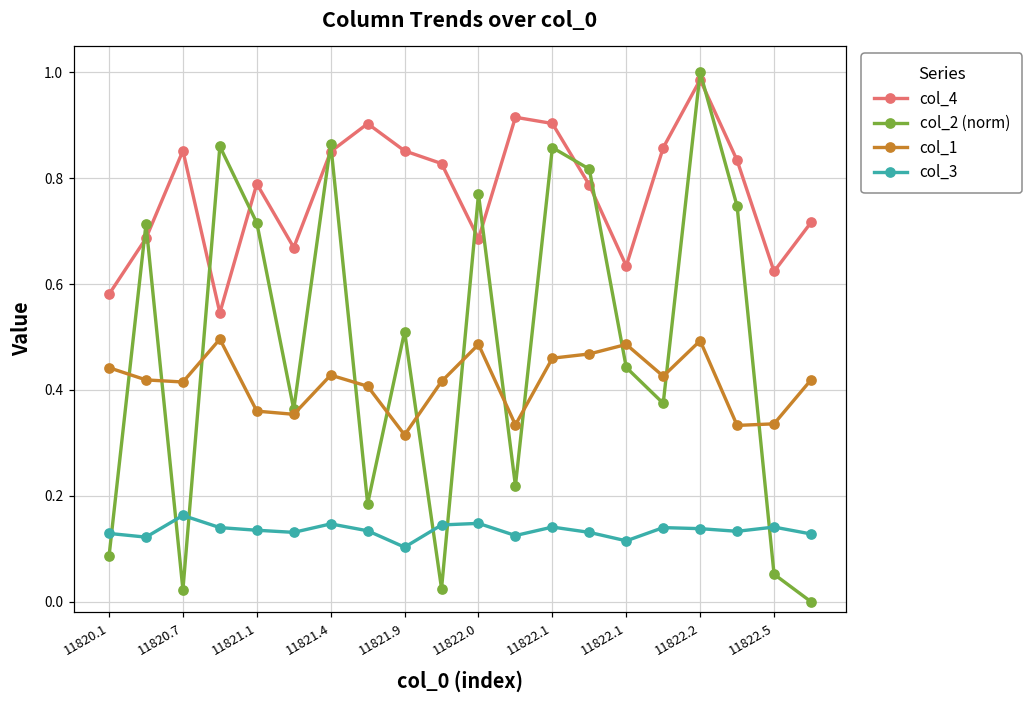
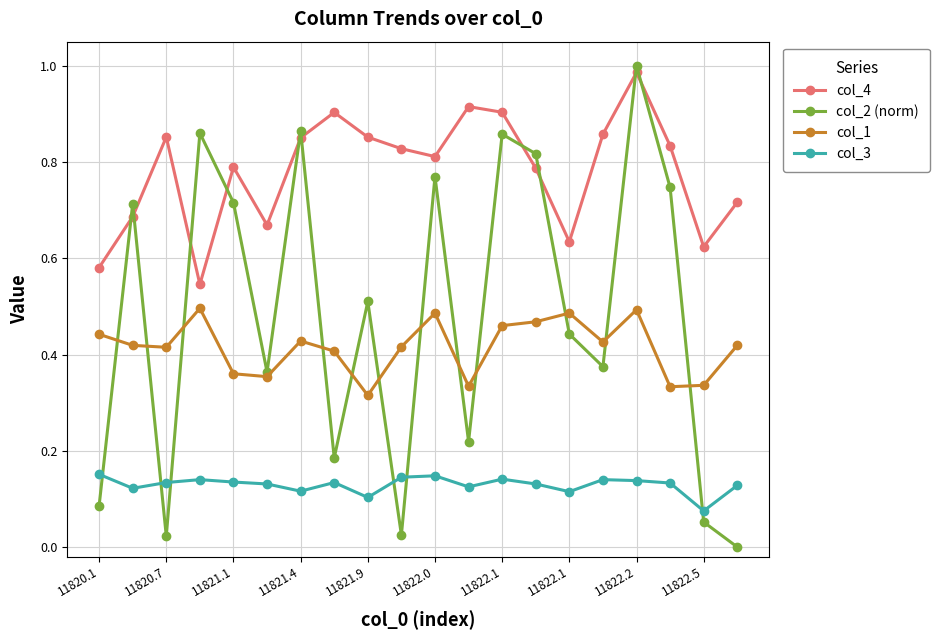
  {
    "col_4": {
      "11820.1": 0.58,
      "11820.7": 0.85,
      "11821.1": 0.79,
      "11821.4": 0.85,
      "11821.9": 0.85,
-     "11822.0": 0.69,
+     "11822.0": 0.81,
      "11822.2": 0.99,
      "11822.5": 0.62
    },
    "col_2 (norm)": {
      "11820.1": 0.09,
      "11820.7": 0.02,
      "11821.1": 0.72,
      "11821.4": 0.86,
      "11821.9": 0.51,
      "11822.0": 0.77,
      "11822.2": 1.00,
      "11822.5": 0.05
    },
    "col_1": {
      "11820.1": 0.44,
      "11820.7": 0.42,
      "11821.1": 0.36,
      "11821.4": 0.43,
      "11821.9": 0.32,
      "11822.0": 0.49,
      "11822.2": 0.49,
      "11822.5": 0.34
    },
    "col_3": {
-     "11820.1": 0.13,
-     "11820.7": 0.16,
+     "11820.1": 0.15,
+     "11820.7": 0.13,
      "11821.1": 0.14,
-     "11821.4": 0.15,
+     "11821.4": 0.12,
      "11821.9": 0.10,
      "11822.0": 0.15,
      "11822.2": 0.14,
-     "11822.5": 0.14
+     "11822.5": 0.08
    }
  }
